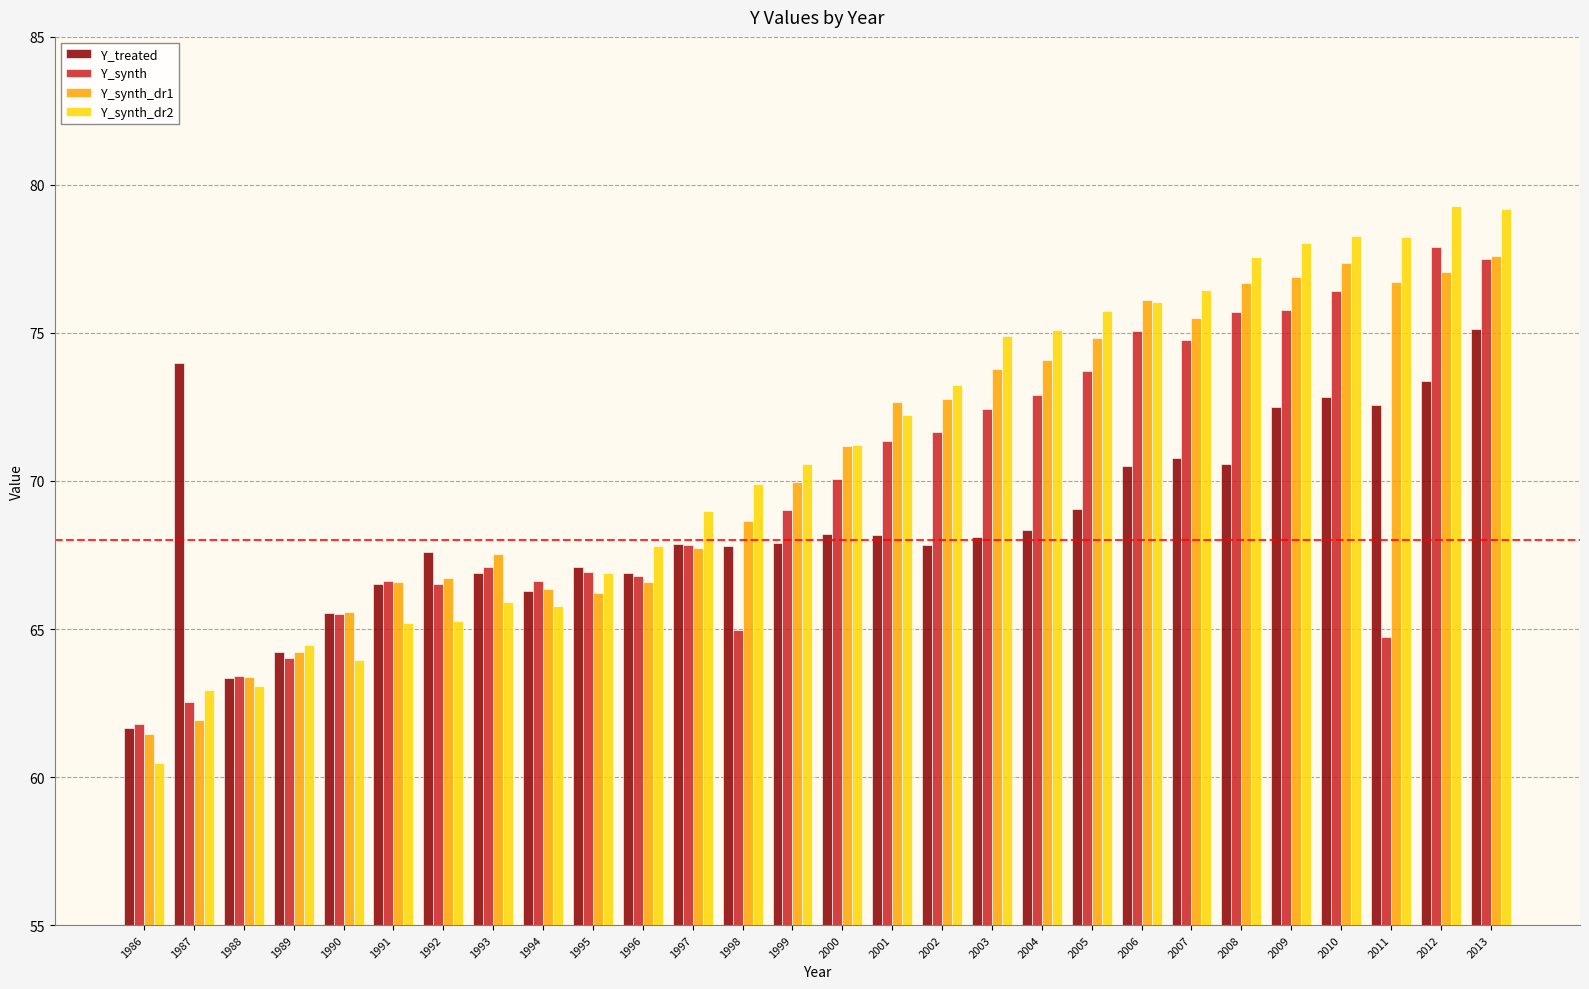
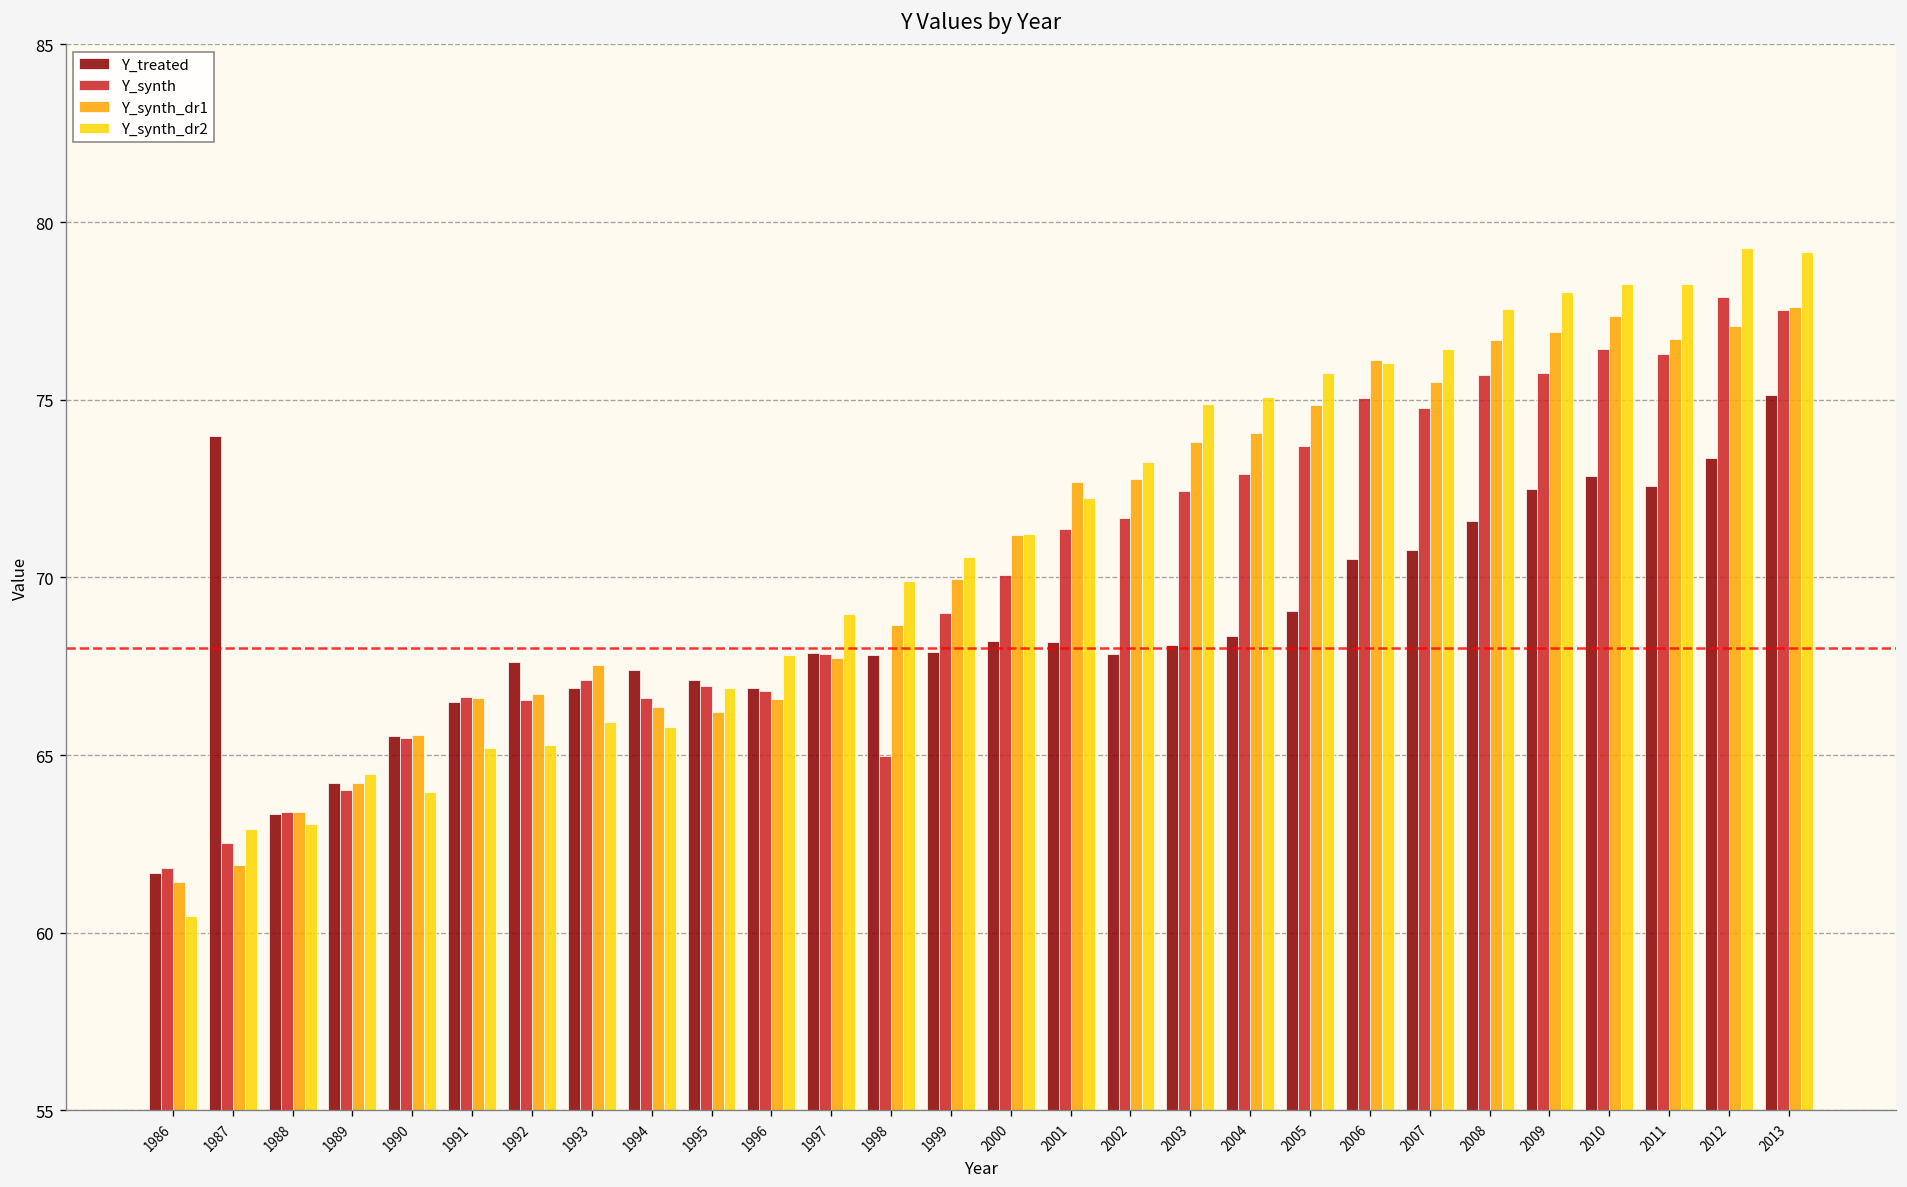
  {
    "Y_treated": {
      "1986": 61.7,
      "1987": 74.0,
      "1988": 63.3,
      "1989": 64.2,
      "1990": 65.5,
      "1991": 66.5,
      "1992": 67.6,
      "1993": 66.9,
-     "1994": 66.3,
+     "1994": 67.4,
      "1995": 67.1,
      "1996": 66.9,
      "1997": 67.9,
      "1998": 67.8,
      "1999": 67.9,
      "2000": 68.2,
      "2001": 68.2,
      "2002": 67.8,
      "2003": 68.1,
      "2004": 68.4,
      "2005": 69.1,
      "2006": 70.5,
      "2007": 70.8,
-     "2008": 70.6,
+     "2008": 71.6,
      "2009": 72.5,
      "2010": 72.8,
      "2011": 72.6,
      "2012": 73.4,
      "2013": 75.1
    },
    "Y_synth": {
      "1986": 61.8,
      "1987": 62.5,
      "1988": 63.4,
      "1989": 64.0,
      "1990": 65.5,
      "1991": 66.6,
      "1992": 66.5,
      "1993": 67.1,
      "1994": 66.6,
      "1995": 66.9,
      "1996": 66.8,
      "1997": 67.8,
      "1998": 65.0,
      "1999": 69.0,
      "2000": 70.1,
      "2001": 71.4,
      "2002": 71.7,
      "2003": 72.4,
      "2004": 72.9,
      "2005": 73.7,
      "2006": 75.0,
      "2007": 74.8,
      "2008": 75.7,
      "2009": 75.8,
      "2010": 76.4,
-     "2011": 64.7,
+     "2011": 76.3,
      "2012": 77.9,
      "2013": 77.5
    }
  }
